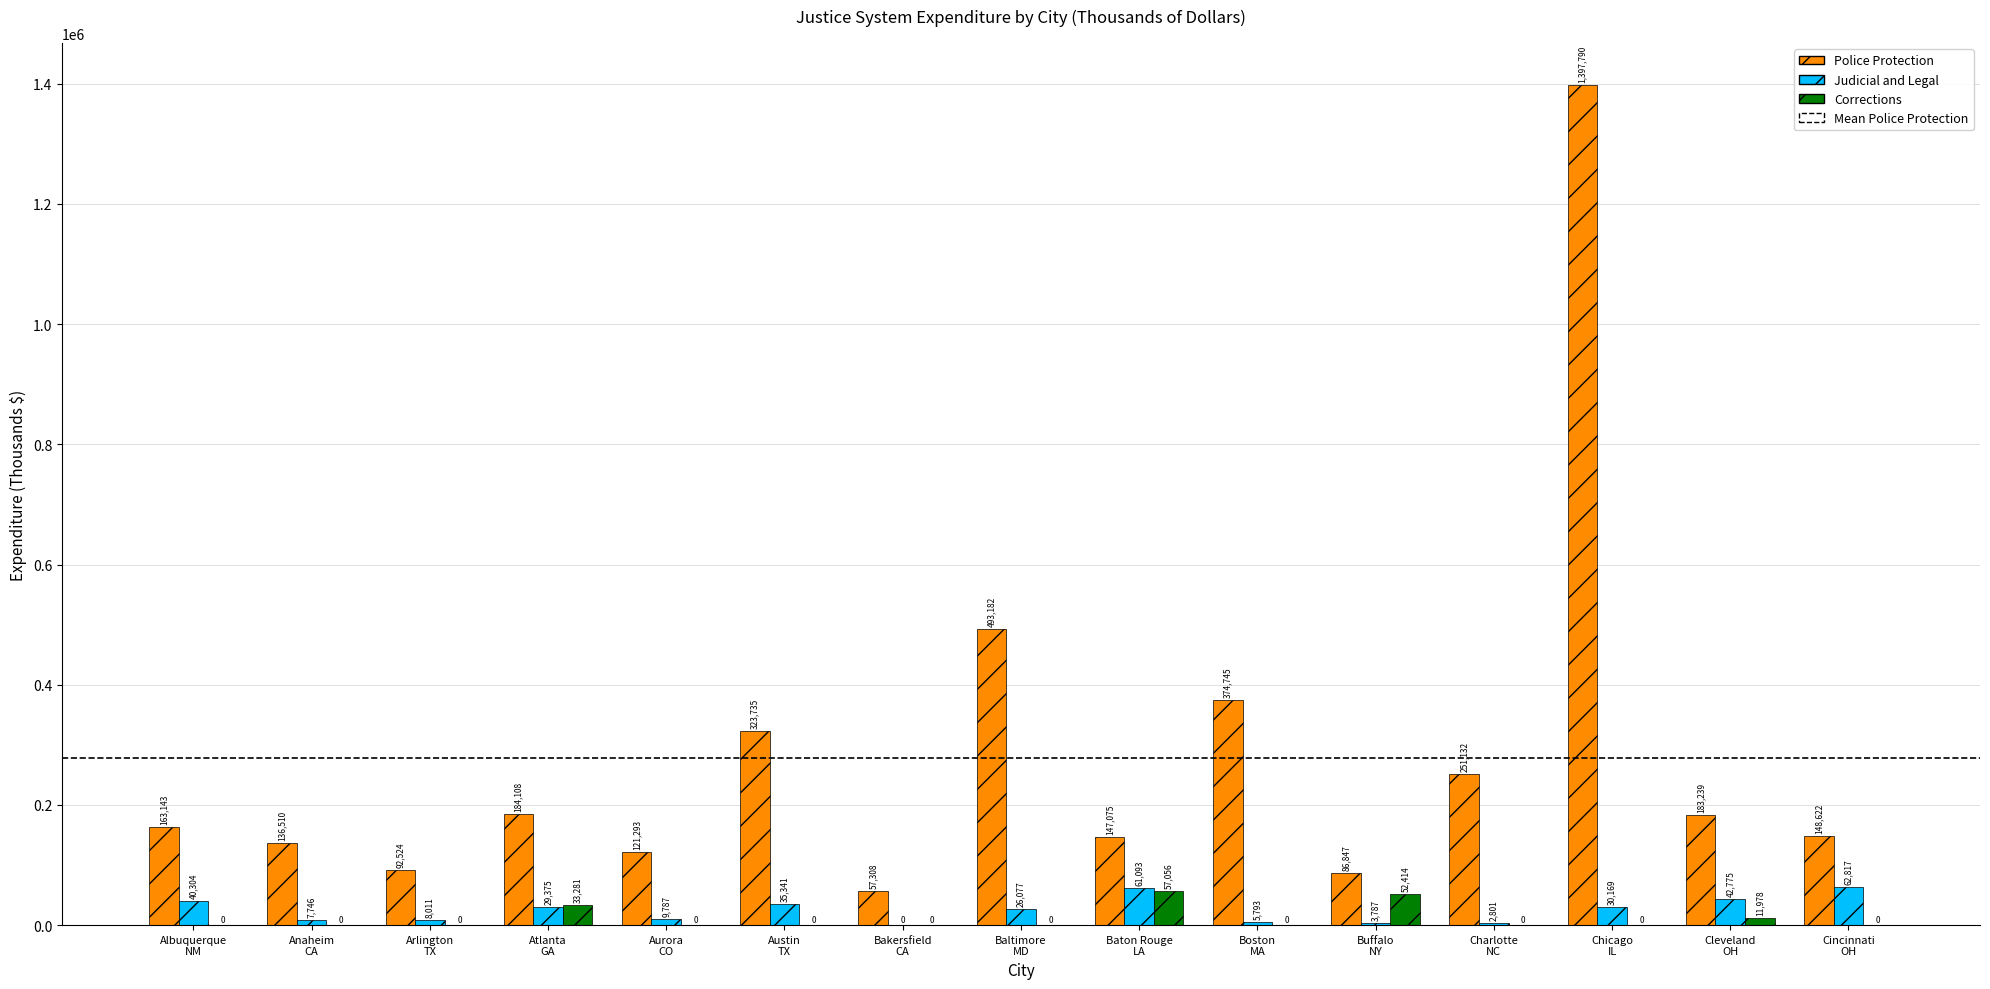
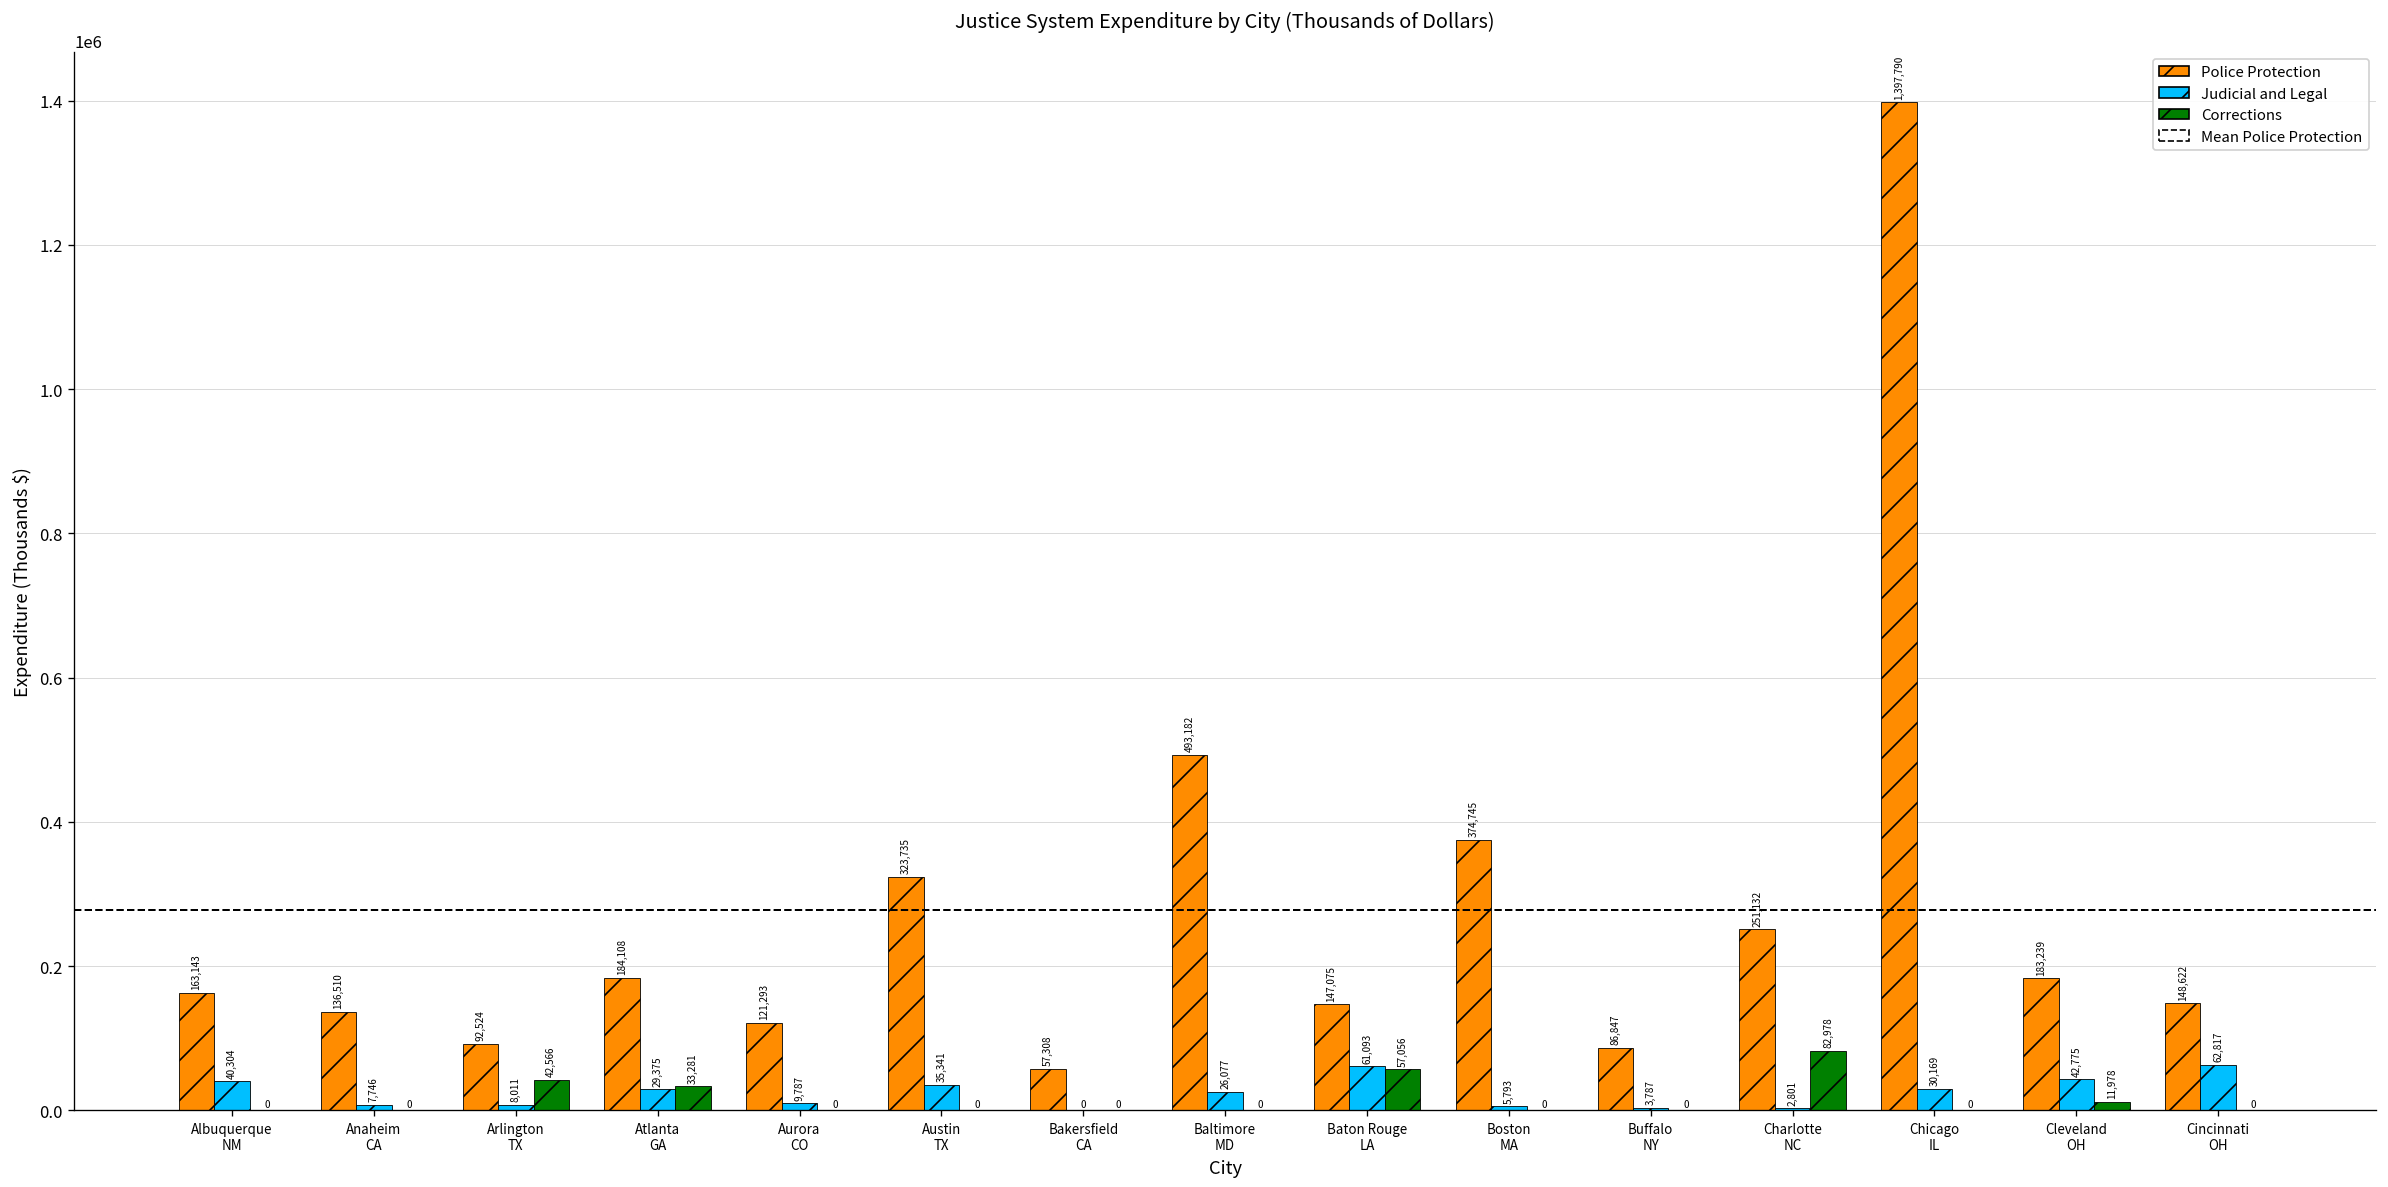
  {
    "Police Protection": {
      "Albuquerque NM": "163,143",
      "Anaheim CA": "136,510",
      "Arlington TX": "92,524",
      "Atlanta GA": "184,108",
      "Aurora CO": "121,293",
      "Austin TX": "323,735",
      "Bakersfield CA": "57,308",
      "Baltimore MD": "493,182",
      "Baton Rouge LA": "147,075",
      "Boston MA": "374,745",
      "Buffalo NY": "86,847",
      "Charlotte NC": "251,132",
      "Chicago IL": "1,397,790",
      "Cleveland OH": "183,239",
      "Cincinnati OH": "148,622"
    },
    "Judicial and Legal": {
      "Albuquerque NM": "40,304",
      "Anaheim CA": "7,746",
      "Arlington TX": "8,011",
      "Atlanta GA": "29,375",
      "Aurora CO": "9,787",
      "Austin TX": "35,341",
      "Bakersfield CA": "0",
      "Baltimore MD": "26,077",
      "Baton Rouge LA": "61,093",
      "Boston MA": "5,793",
      "Buffalo NY": "3,787",
      "Charlotte NC": "2,801",
      "Chicago IL": "30,169",
      "Cleveland OH": "42,775",
      "Cincinnati OH": "62,817"
    },
    "Corrections": {
      "Albuquerque NM": "0",
      "Anaheim CA": "0",
-     "Arlington TX": "0",
+     "Arlington TX": "42,566",
      "Atlanta GA": "33,281",
      "Aurora CO": "0",
      "Austin TX": "0",
      "Bakersfield CA": "0",
      "Baltimore MD": "0",
      "Baton Rouge LA": "57,056",
      "Boston MA": "0",
-     "Buffalo NY": "52,414",
-     "Charlotte NC": "0",
+     "Buffalo NY": "0",
+     "Charlotte NC": "82,978",
      "Chicago IL": "0",
      "Cleveland OH": "11,978",
      "Cincinnati OH": "0"
    }
  }
